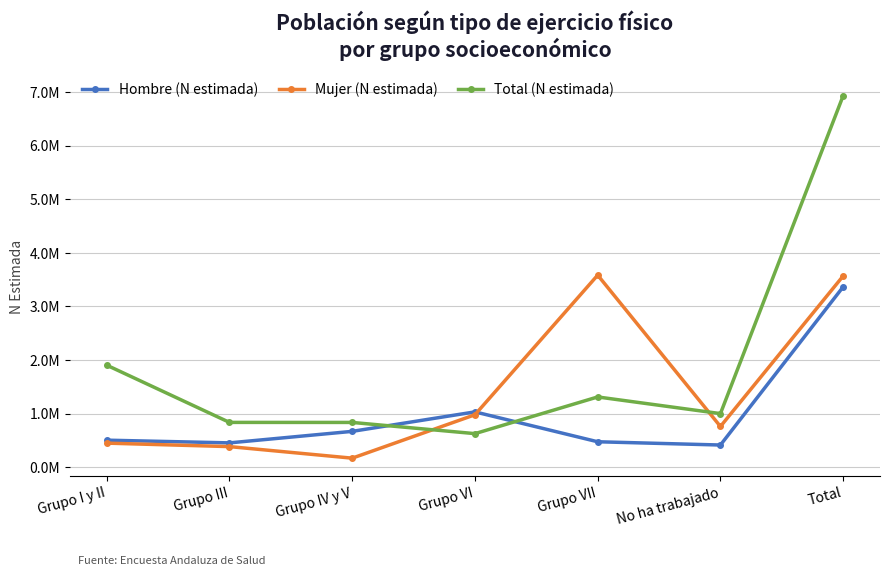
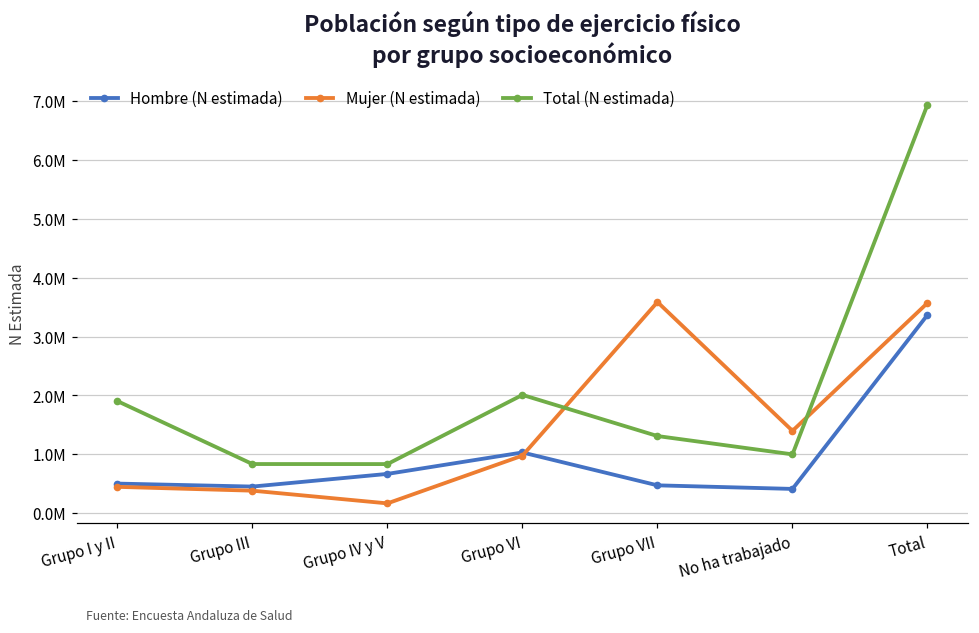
  {
    "Hombre (N estimada)": {
      "Grupo I y II": 500000,
      "Grupo III": 500000,
      "Grupo IV y V": 700000,
      "Grupo VI": 1000000,
      "Grupo VII": 500000,
      "No ha trabajado": 400000,
      "Total": 3400000
    },
    "Mujer (N estimada)": {
      "Grupo I y II": 400000,
      "Grupo III": 400000,
      "Grupo IV y V": 200000,
      "Grupo VI": 1000000,
      "Grupo VII": 3600000,
-     "No ha trabajado": 800000,
+     "No ha trabajado": 1400000,
      "Total": 3600000
    },
    "Total (N estimada)": {
      "Grupo I y II": 1900000,
      "Grupo III": 800000,
      "Grupo IV y V": 800000,
-     "Grupo VI": 600000,
+     "Grupo VI": 2000000,
      "Grupo VII": 1300000,
      "No ha trabajado": 1000000,
      "Total": 6900000
    }
  }
